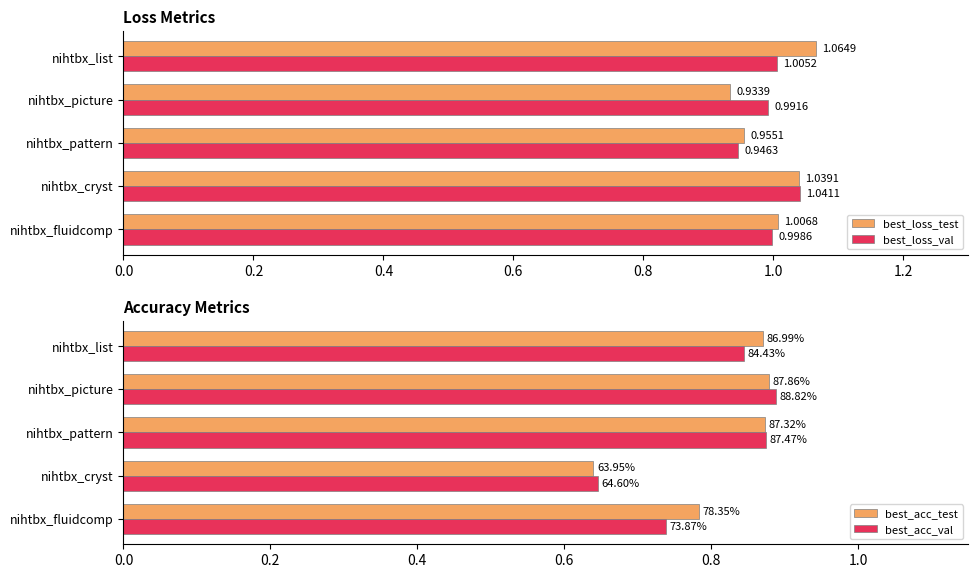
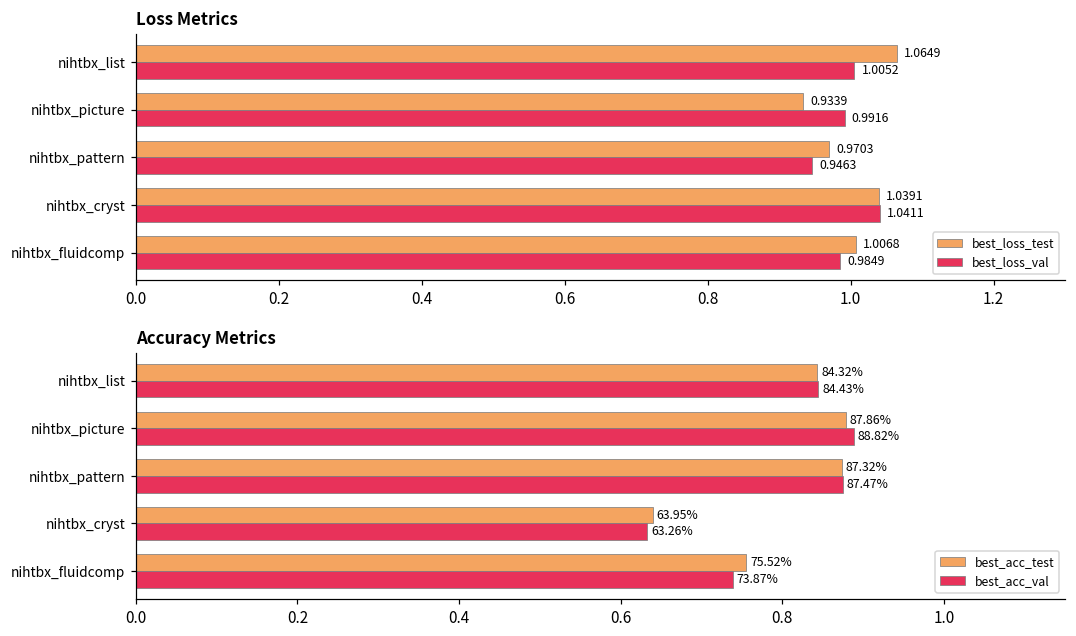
  {
    "Loss Metrics": {
      "best_loss_test": {
        "nihtbx_list": "1.0649",
        "nihtbx_picture": "0.9339",
-       "nihtbx_pattern": "0.9551",
+       "nihtbx_pattern": "0.9703",
        "nihtbx_cryst": "1.0391",
        "nihtbx_fluidcomp": "1.0068"
      },
      "best_loss_val": {
        "nihtbx_list": "1.0052",
        "nihtbx_picture": "0.9916",
        "nihtbx_pattern": "0.9463",
        "nihtbx_cryst": "1.0411",
-       "nihtbx_fluidcomp": "0.9986"
+       "nihtbx_fluidcomp": "0.9849"
      }
    },
    "Accuracy Metrics": {
      "best_acc_test": {
-       "nihtbx_list": "86.99%",
+       "nihtbx_list": "84.32%",
        "nihtbx_picture": "87.86%",
        "nihtbx_pattern": "87.32%",
        "nihtbx_cryst": "63.95%",
-       "nihtbx_fluidcomp": "78.35%"
+       "nihtbx_fluidcomp": "75.52%"
      },
      "best_acc_val": {
        "nihtbx_list": "84.43%",
        "nihtbx_picture": "88.82%",
        "nihtbx_pattern": "87.47%",
-       "nihtbx_cryst": "64.60%",
+       "nihtbx_cryst": "63.26%",
        "nihtbx_fluidcomp": "73.87%"
      }
    }
  }
